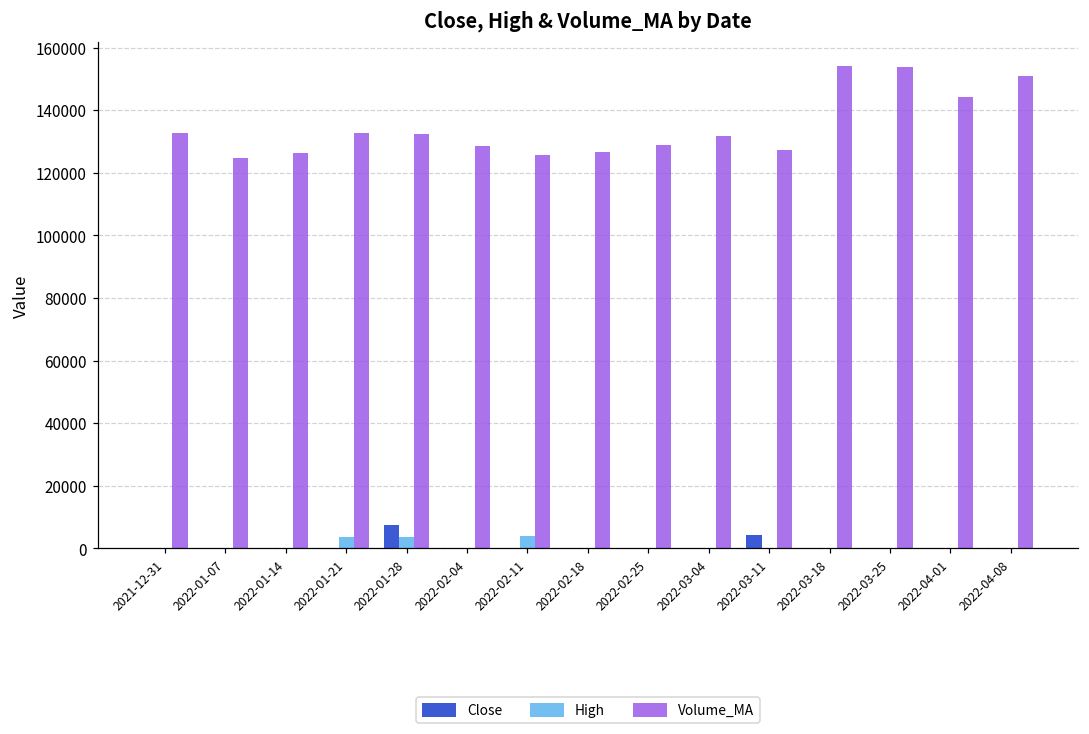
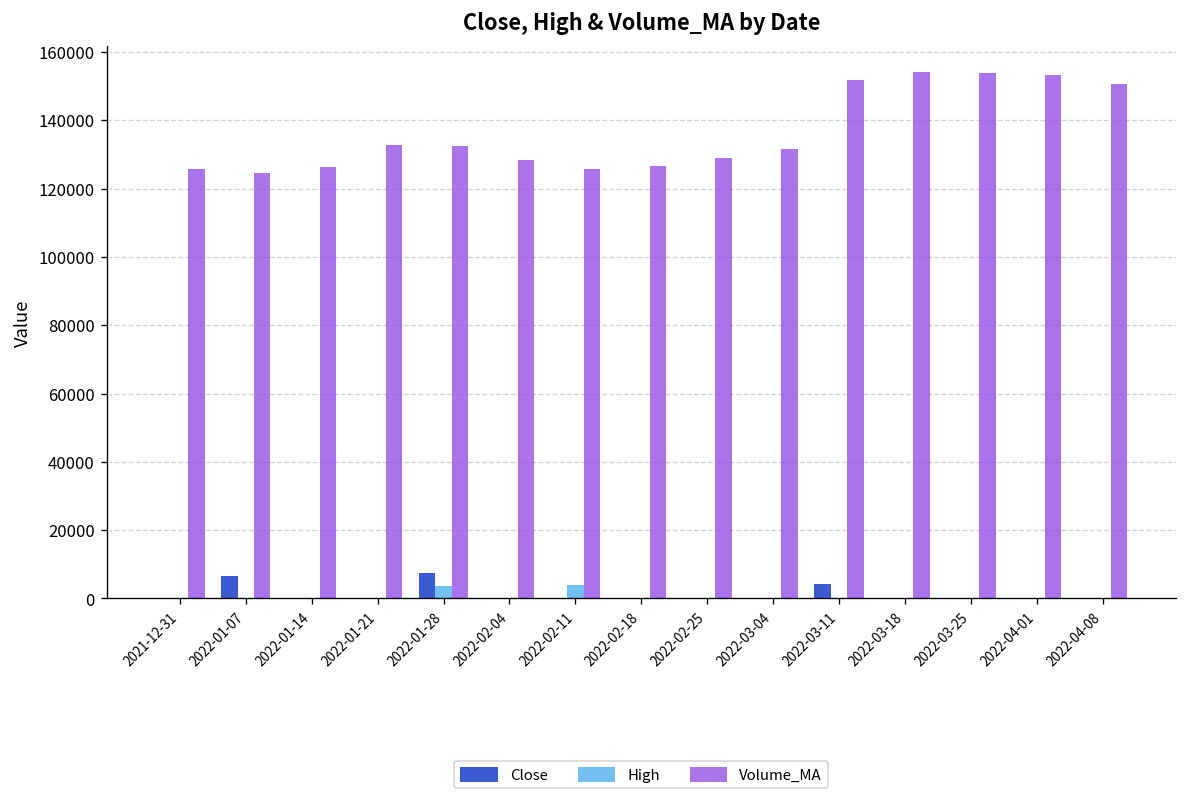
  {
    "Close": {
-     "2022-01-07": 0,
+     "2022-01-07": 7000,
      "2022-01-28": 7000,
      "2022-03-11": 4000
    },
    "High": {
-     "2022-01-21": 4000,
+     "2022-01-21": 0,
      "2022-01-28": 4000,
      "2022-02-11": 4000
    },
    "Volume_MA": {
-     "2021-12-31": 133000,
+     "2021-12-31": 126000,
      "2022-01-07": 125000,
      "2022-01-14": 126000,
      "2022-01-21": 133000,
      "2022-01-28": 132000,
      "2022-02-04": 128000,
      "2022-02-11": 126000,
      "2022-02-18": 127000,
      "2022-02-25": 129000,
      "2022-03-04": 132000,
-     "2022-03-11": 127000,
+     "2022-03-11": 152000,
      "2022-03-18": 154000,
      "2022-03-25": 154000,
-     "2022-04-01": 144000,
+     "2022-04-01": 153000,
      "2022-04-08": 151000
    }
  }
